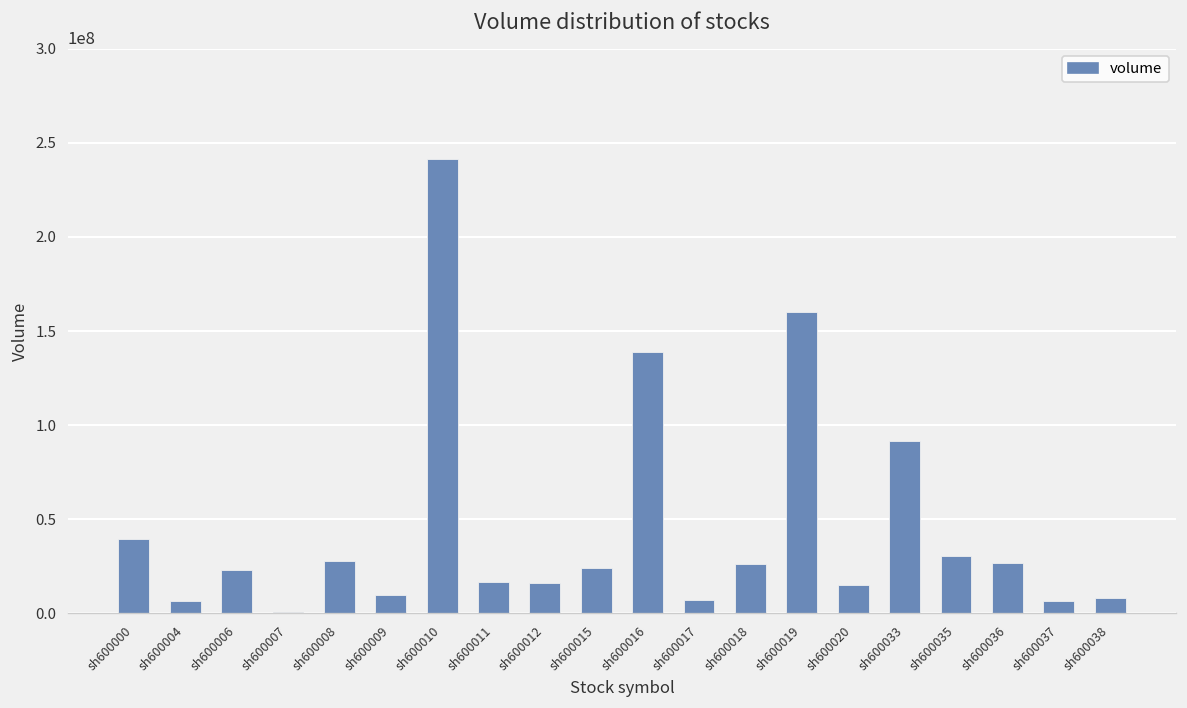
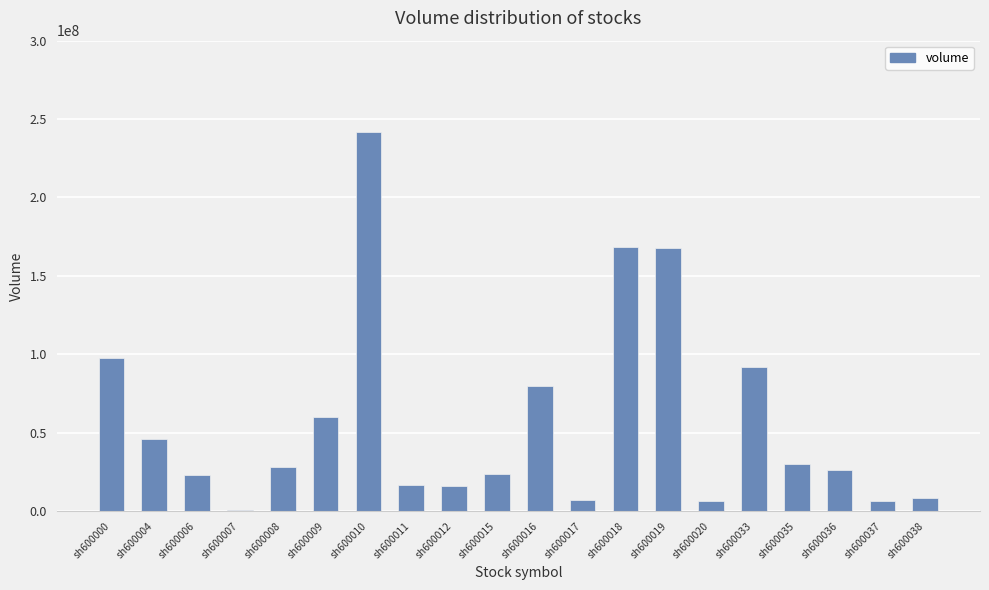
  {
-   "sh600000": 39000000,
-   "sh600004": 6000000,
+   "sh600000": 98000000,
+   "sh600004": 46000000,
    "sh600006": 23000000,
    "sh600008": 28000000,
-   "sh600009": 10000000,
+   "sh600009": 60000000,
    "sh600010": 242000000,
    "sh600011": 17000000,
    "sh600012": 16000000,
    "sh600015": 24000000,
-   "sh600016": 139000000,
+   "sh600016": 80000000,
    "sh600017": 7000000,
-   "sh600018": 26000000,
-   "sh600019": 160000000,
-   "sh600020": 15000000,
+   "sh600018": 168000000,
+   "sh600019": 168000000,
+   "sh600020": 7000000,
    "sh600033": 92000000,
    "sh600035": 30000000,
    "sh600036": 27000000,
    "sh600037": 6000000,
    "sh600038": 8000000
  }
